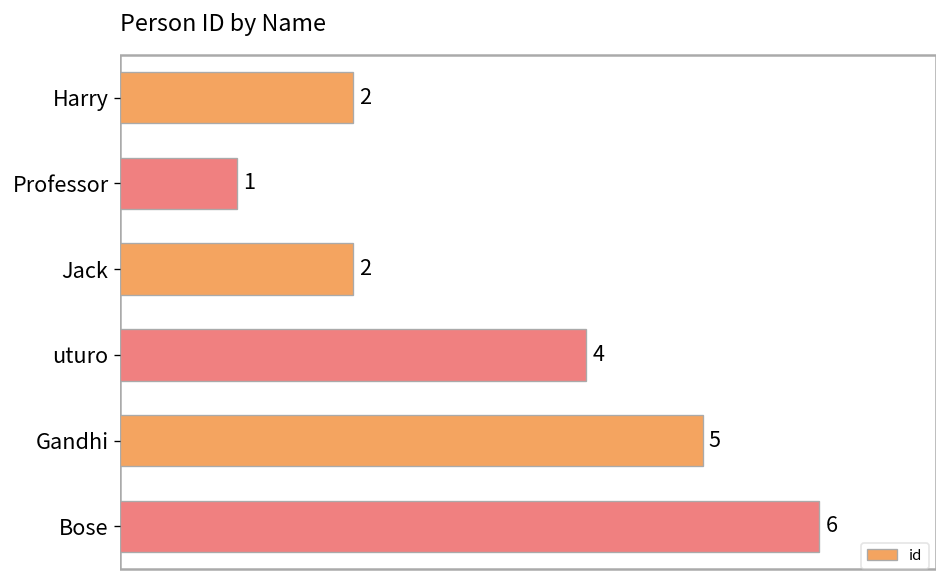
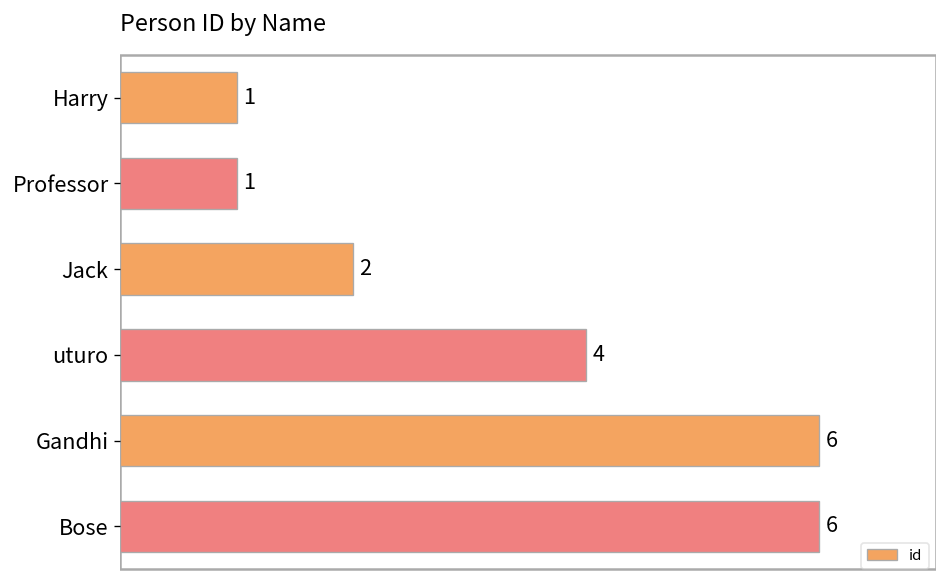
  {
-   "Harry": 2,
+   "Harry": 1,
    "Professor": 1,
    "Jack": 2,
    "uturo": 4,
-   "Gandhi": 5,
+   "Gandhi": 6,
    "Bose": 6
  }
